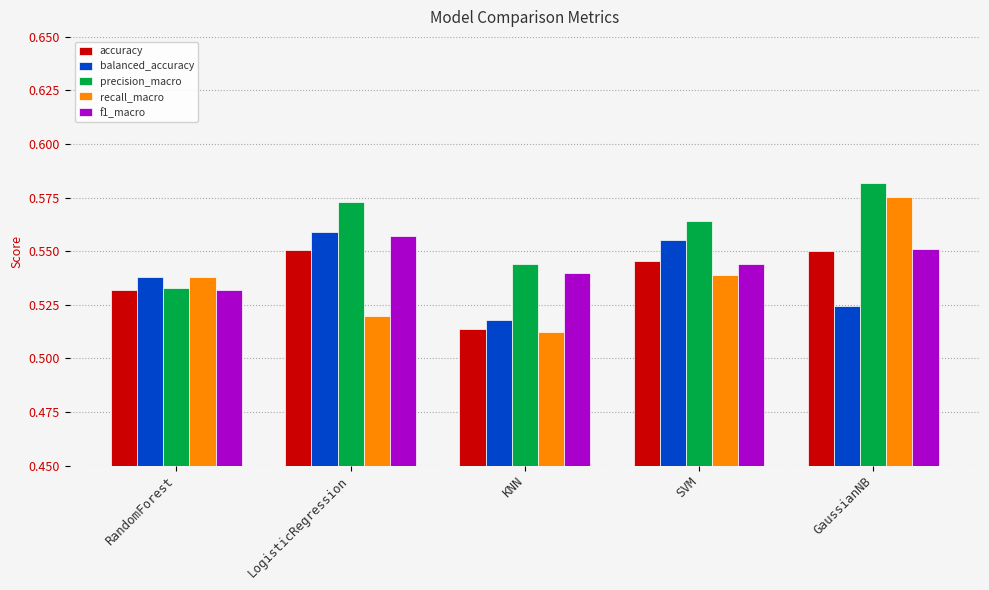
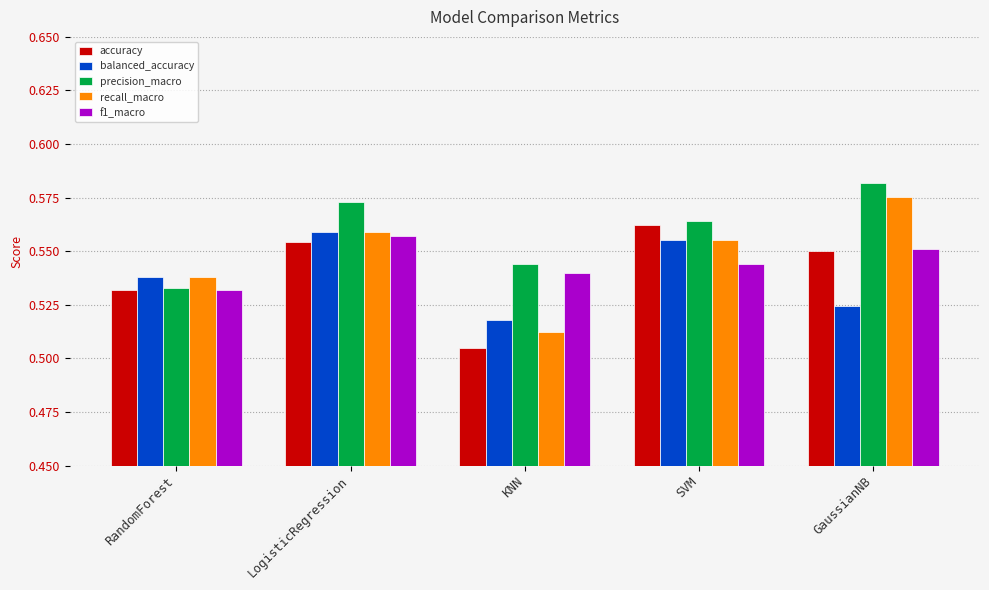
  {
    "accuracy": {
      "RandomForest": 0.532,
-     "LogisticRegression": 0.551,
-     "KNN": 0.514,
-     "SVM": 0.545,
+     "LogisticRegression": 0.555,
+     "KNN": 0.505,
+     "SVM": 0.562,
      "GaussianNB": 0.550
    },
    "balanced_accuracy": {
      "RandomForest": 0.538,
      "LogisticRegression": 0.559,
      "KNN": 0.518,
      "SVM": 0.555,
      "GaussianNB": 0.524
    },
    "precision_macro": {
      "RandomForest": 0.533,
      "LogisticRegression": 0.573,
      "KNN": 0.544,
      "SVM": 0.564,
      "GaussianNB": 0.582
    },
    "recall_macro": {
      "RandomForest": 0.538,
-     "LogisticRegression": 0.520,
+     "LogisticRegression": 0.559,
      "KNN": 0.512,
-     "SVM": 0.539,
+     "SVM": 0.555,
      "GaussianNB": 0.575
    },
    "f1_macro": {
      "RandomForest": 0.532,
      "LogisticRegression": 0.557,
      "KNN": 0.540,
      "SVM": 0.544,
      "GaussianNB": 0.551
    }
  }
